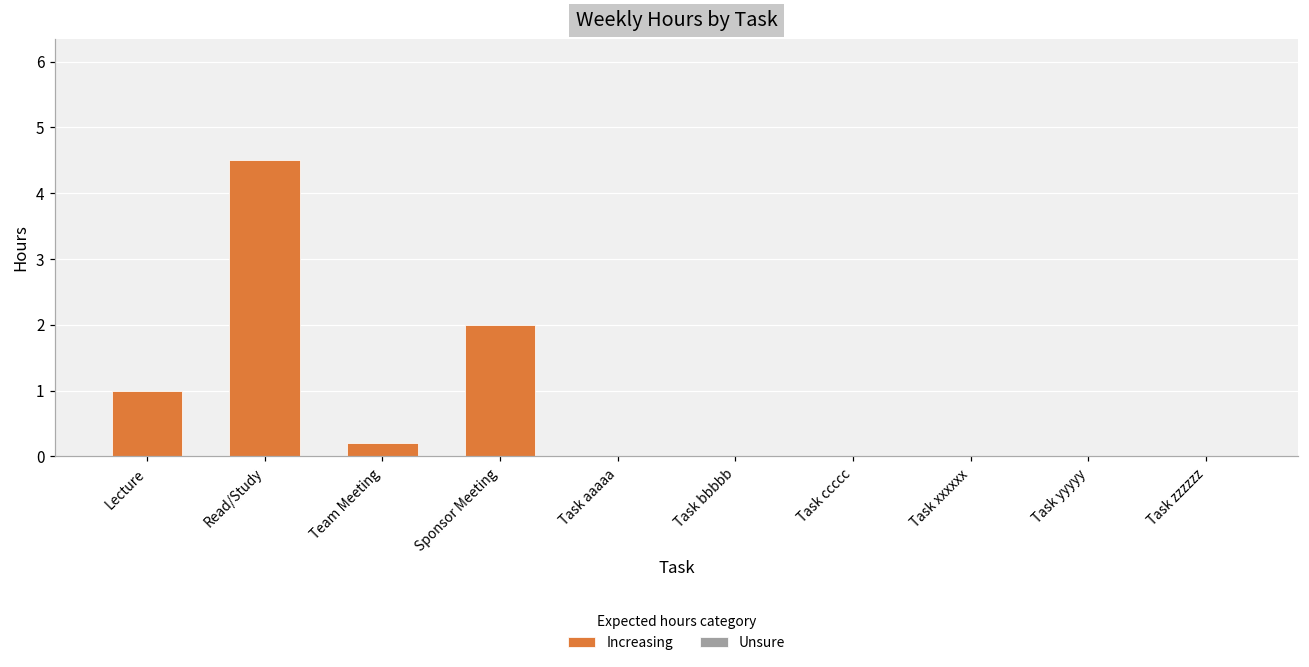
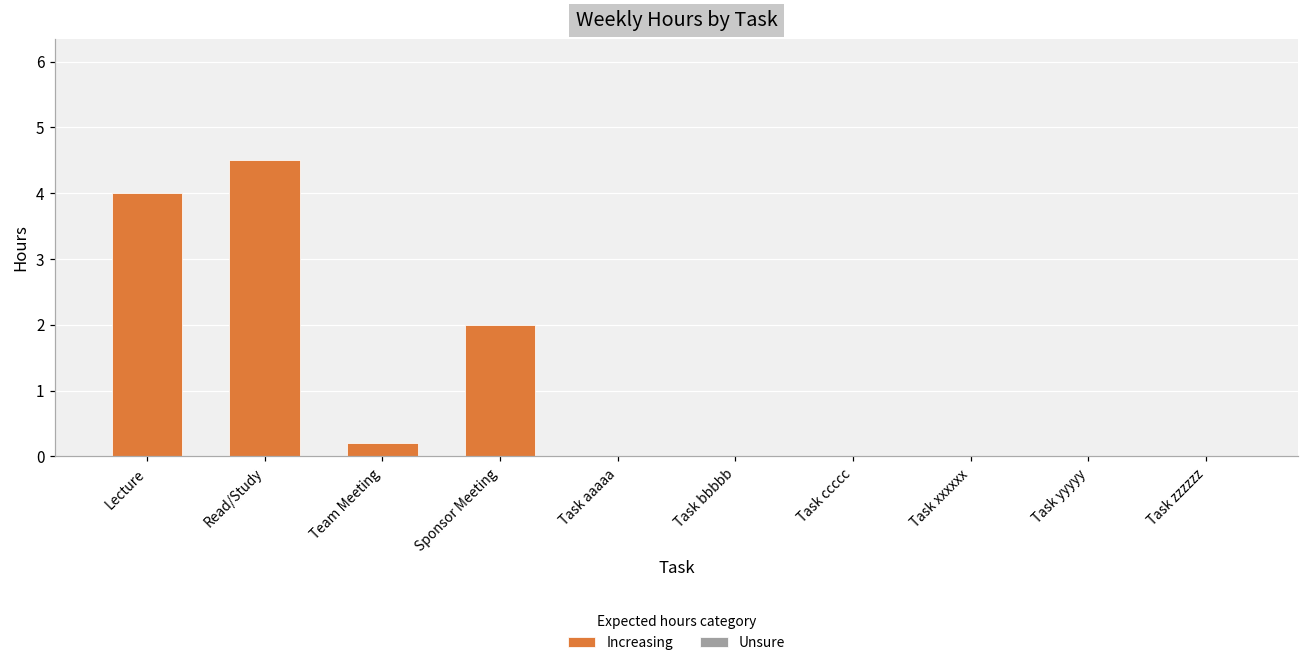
  {
-   "Lecture": 1,
+   "Lecture": 4,
    "Read/Study": 4.5,
    "Team Meeting": 0.2,
    "Sponsor Meeting": 2,
    "Task aaaaa": 0,
    "Task bbbbb": 0,
    "Task ccccc": 0,
    "Task xxxxxx": 0,
    "Task yyyyy": 0,
    "Task zzzzzz": 0
  }
